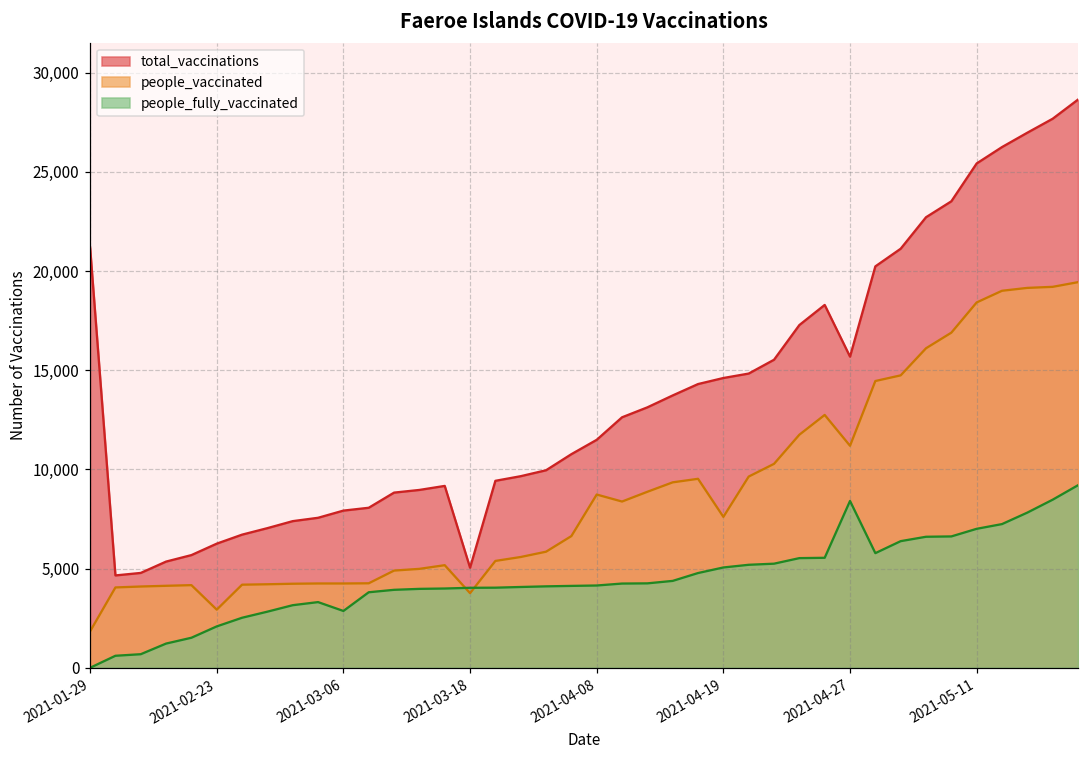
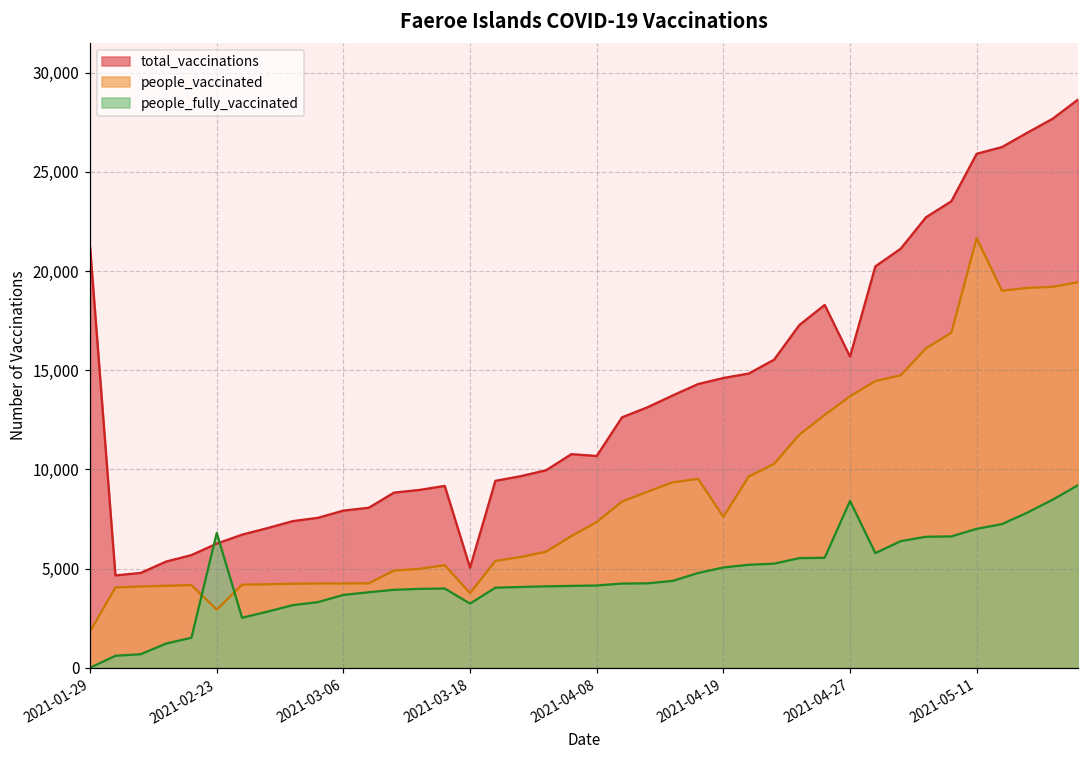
  {
    "total_vaccinations": {
      "2021-01-29": "21,200",
      "2021-02-23": "6,300",
      "2021-03-06": "7,900",
      "2021-03-18": "5,000",
-     "2021-04-08": "11,500",
+     "2021-04-08": "10,700",
      "2021-04-19": "14,600",
      "2021-04-27": "15,700",
-     "2021-05-11": "25,400"
+     "2021-05-11": "25,900"
    },
    "people_vaccinated": {
      "2021-01-29": "1,800",
      "2021-02-23": "2,900",
      "2021-03-06": "4,300",
      "2021-03-18": "3,800",
-     "2021-04-08": "8,700",
+     "2021-04-08": "7,300",
      "2021-04-19": "7,600",
-     "2021-04-27": "11,200",
-     "2021-05-11": "18,400"
+     "2021-04-27": "13,700",
+     "2021-05-11": "21,700"
    },
    "people_fully_vaccinated": {
      "2021-01-29": "0",
-     "2021-02-23": "2,100",
-     "2021-03-06": "2,900",
-     "2021-03-18": "4,000",
+     "2021-02-23": "6,800",
+     "2021-03-06": "3,700",
+     "2021-03-18": "3,200",
      "2021-04-08": "4,100",
      "2021-04-19": "5,100",
      "2021-04-27": "8,400",
      "2021-05-11": "7,000"
    }
  }
